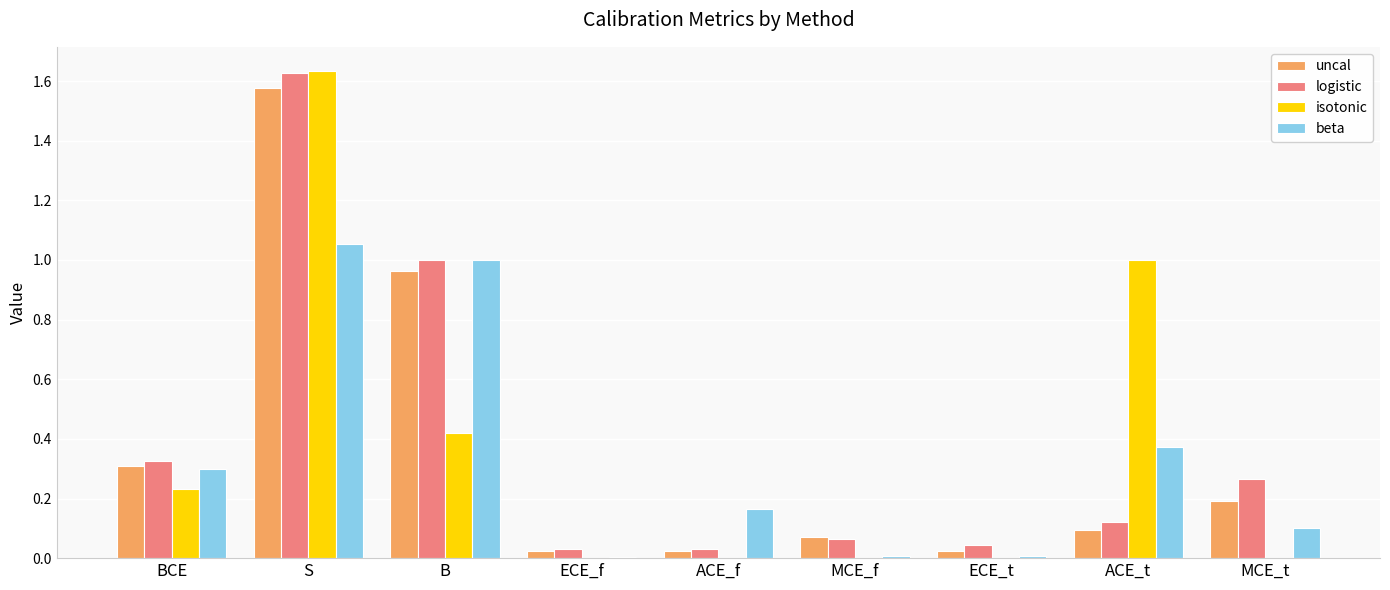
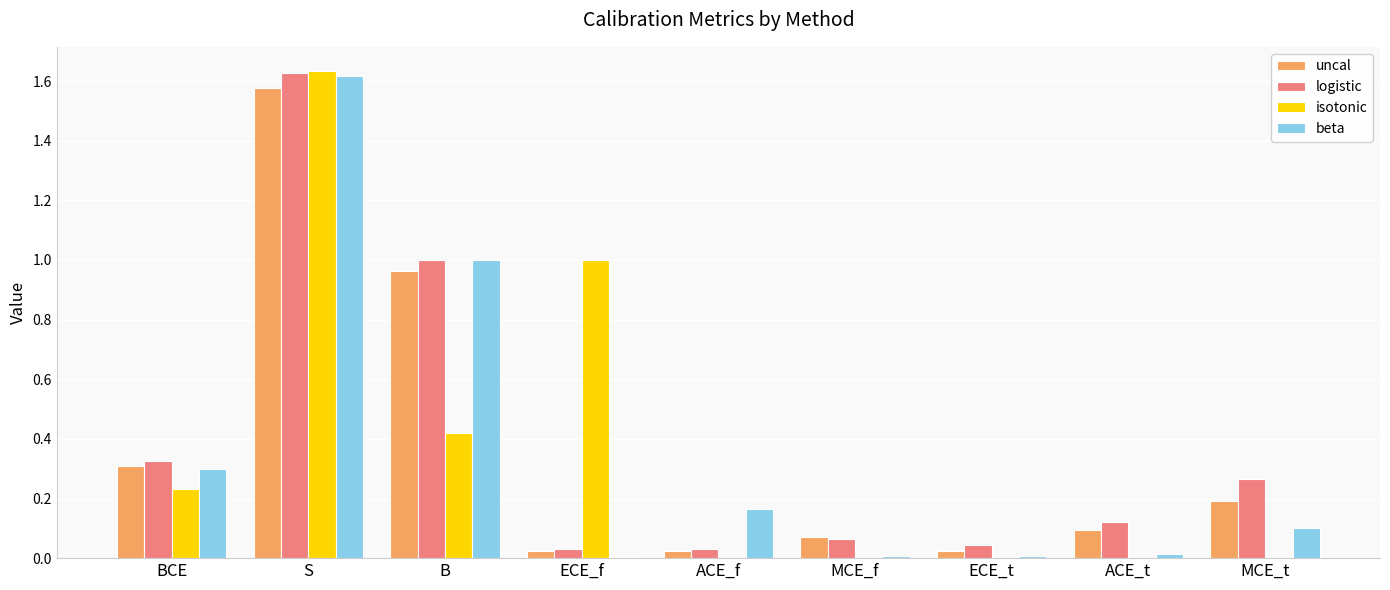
  {
    "isotonic": {
      "BCE": 0.23,
      "S": 1.63,
      "B": 0.42,
-     "ECE_f": 0,
-     "ACE_t": 1
+     "ECE_f": 1,
+     "ACE_t": 0
    },
    "beta": {
      "BCE": 0.30,
-     "S": 1.05,
+     "S": 1.62,
      "B": 1.00,
      "ACE_f": 0.16,
-     "ACE_t": 0.37,
+     "ACE_t": 0.01,
      "MCE_t": 0.10
    }
  }
